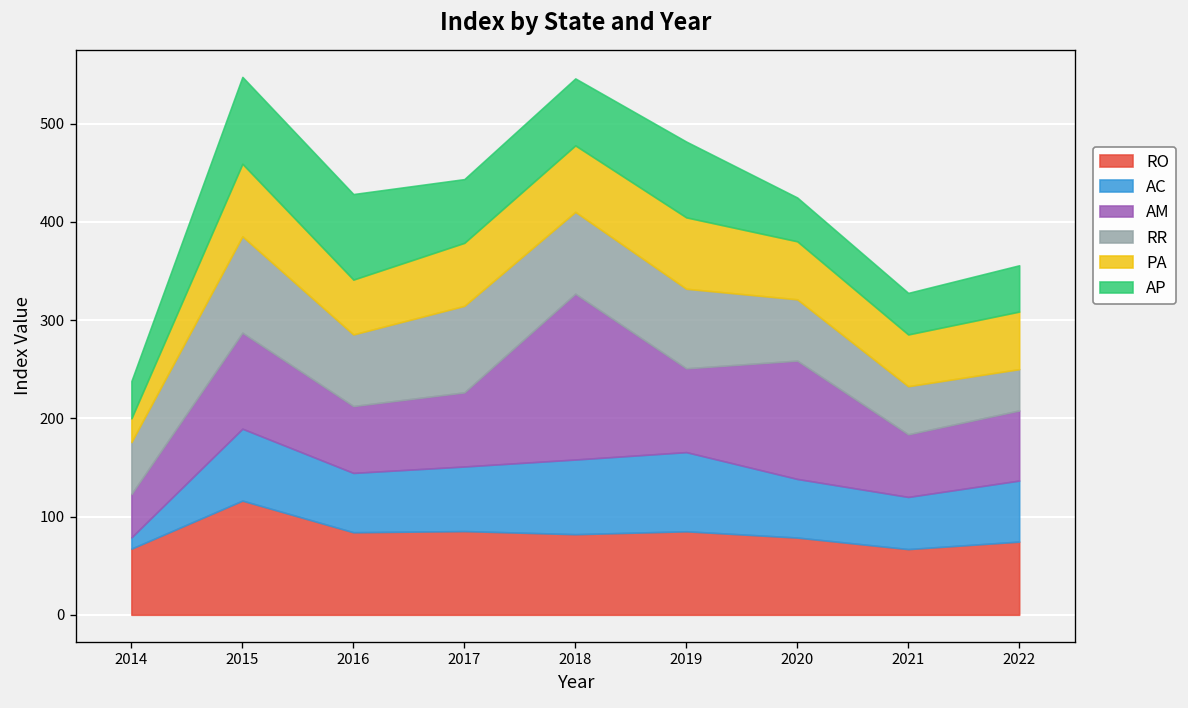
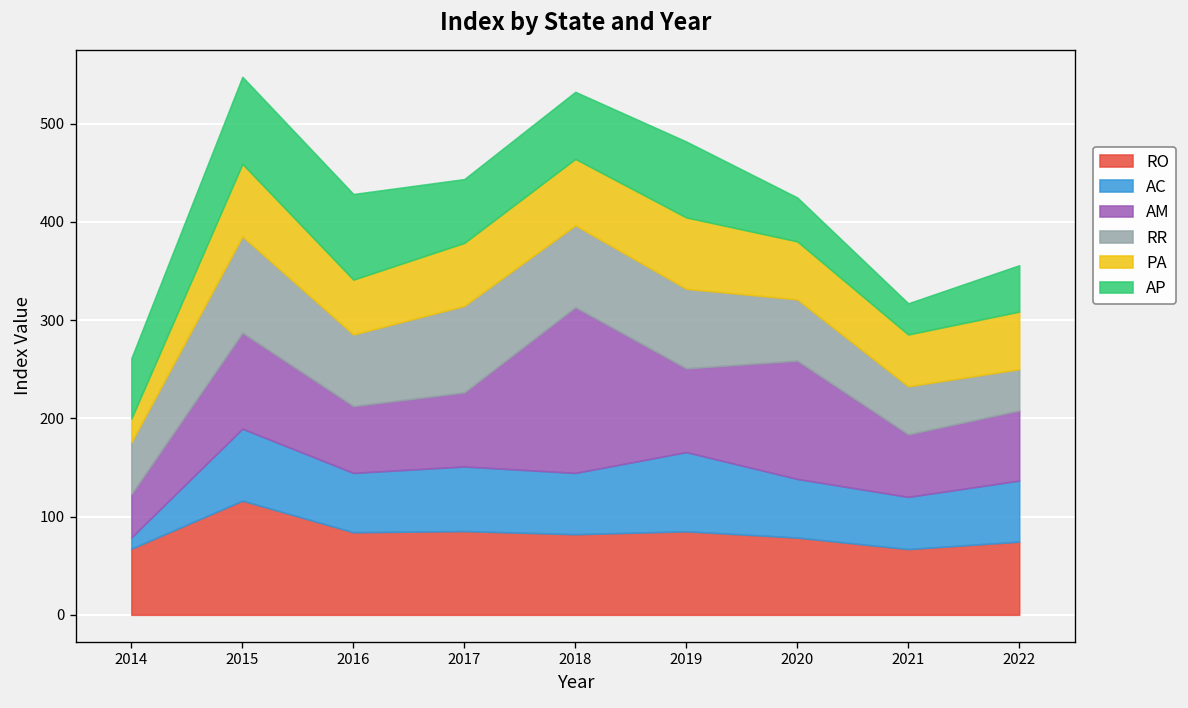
  {
    "RO": {
      "2014": 70,
      "2015": 120,
      "2016": 80,
      "2017": 90,
      "2018": 80,
      "2019": 90,
      "2020": 80,
      "2021": 70,
      "2022": 70
    },
    "AC": {
      "2014": 10,
      "2015": 70,
      "2016": 60,
      "2017": 70,
-     "2018": 80,
+     "2018": 60,
      "2019": 80,
      "2020": 60,
      "2021": 50,
      "2022": 60
    },
    "AM": {
      "2014": 40,
      "2015": 100,
      "2016": 70,
      "2017": 80,
      "2018": 170,
      "2019": 90,
      "2020": 120,
      "2021": 60,
      "2022": 70
    },
    "RR": {
      "2014": 50,
      "2015": 100,
      "2016": 70,
      "2017": 90,
      "2018": 80,
      "2019": 80,
      "2020": 60,
      "2021": 50,
      "2022": 40
    },
    "PA": {
      "2014": 20,
      "2015": 70,
      "2016": 60,
      "2017": 60,
      "2018": 70,
      "2019": 70,
      "2020": 60,
      "2021": 50,
      "2022": 60
    },
    "AP": {
-     "2014": 40,
+     "2014": 60,
      "2015": 90,
      "2016": 90,
      "2017": 60,
      "2018": 70,
      "2019": 80,
      "2020": 40,
-     "2021": 40,
+     "2021": 30,
      "2022": 50
    }
  }
